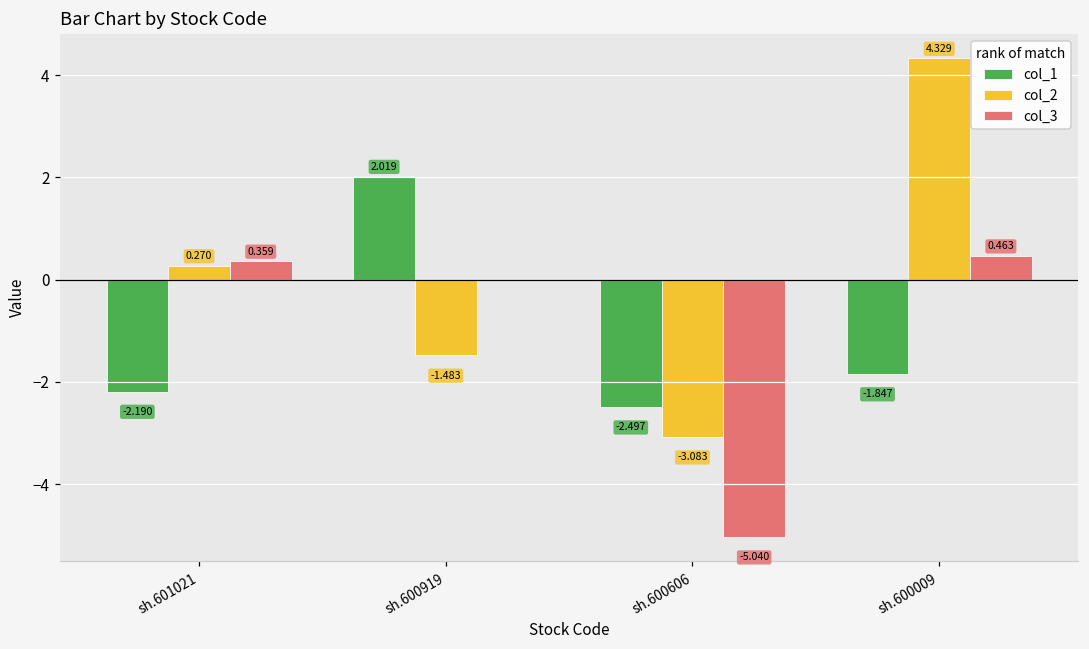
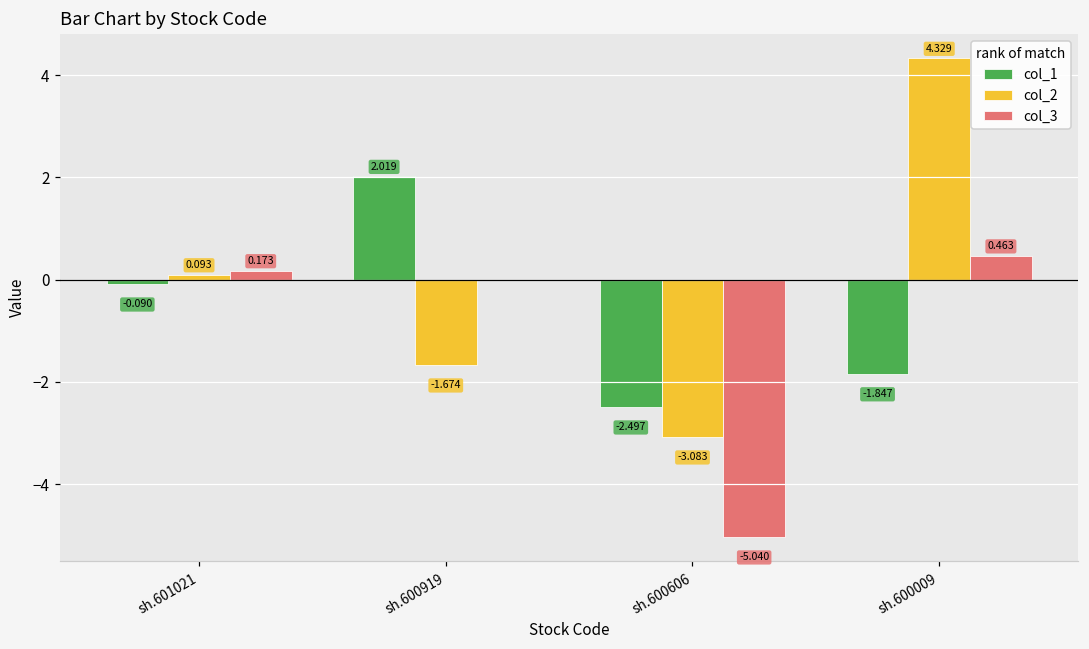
  {
    "col_1": {
-     "sh.601021": -2.190
+     "sh.601021": -0.090
    },
    "col_2": {
-     "sh.601021": 0.270,
-     "sh.600919": -1.483
+     "sh.601021": 0.093,
+     "sh.600919": -1.674
    },
    "col_3": {
-     "sh.601021": 0.359
+     "sh.601021": 0.173
    }
  }
